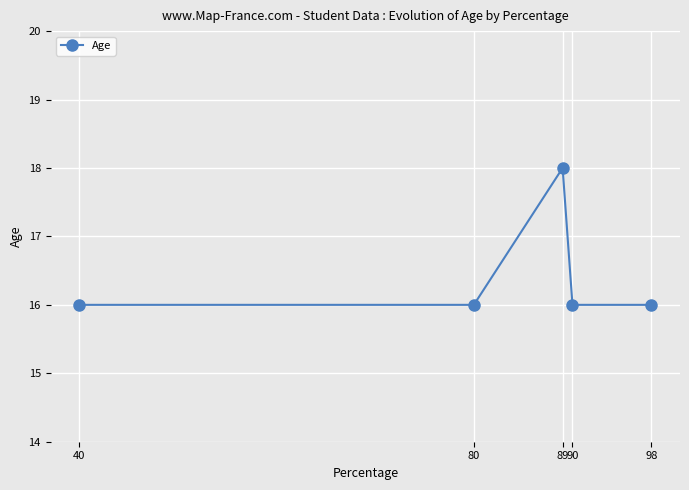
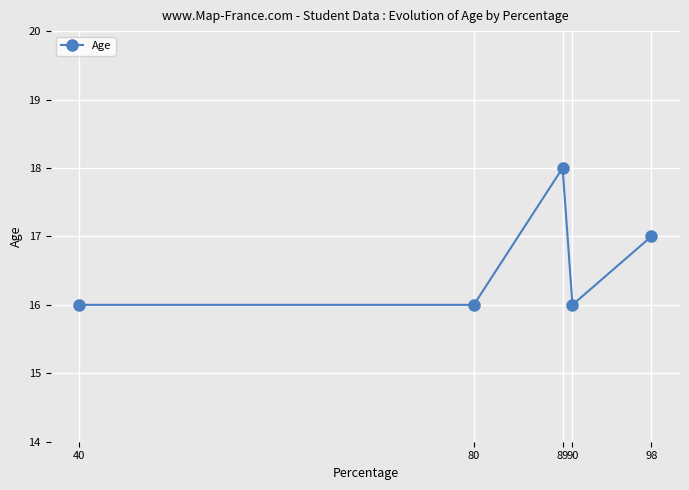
  {
    "40": 16,
    "80": 16,
-   "98": 16
+   "98": 17
  }
